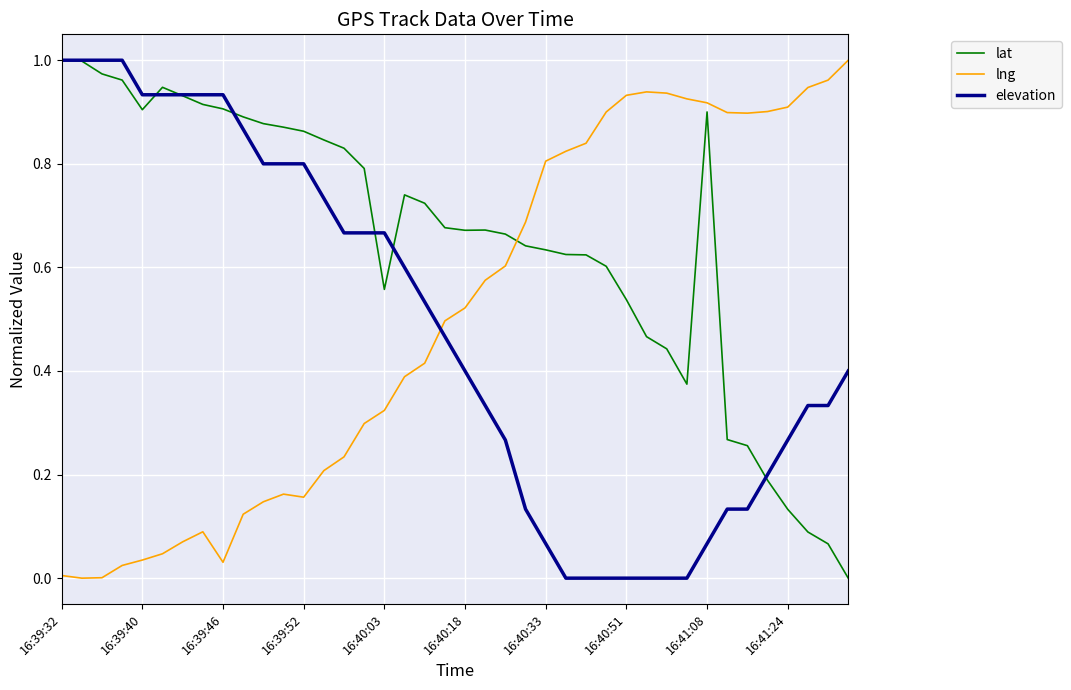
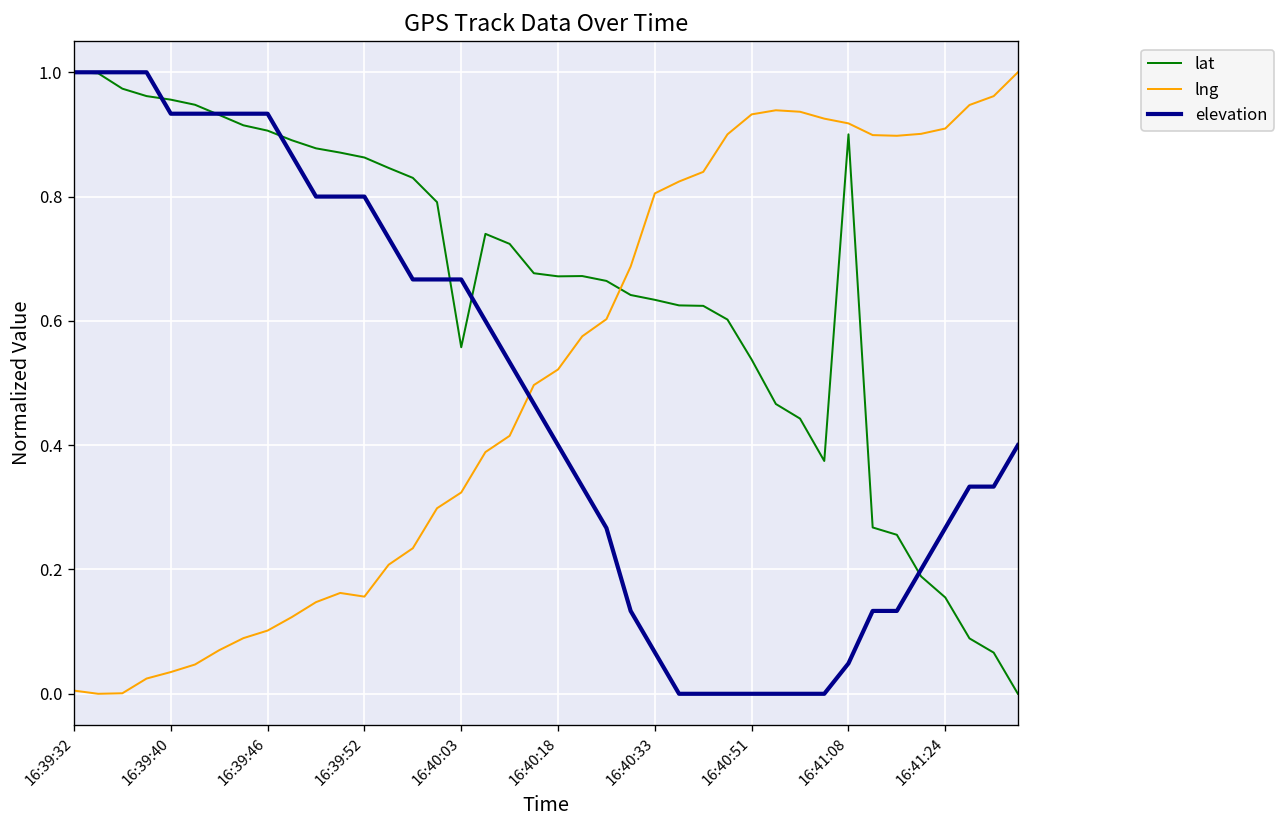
  {
    "lat": {
-     "16:39:40": 0.90,
+     "16:39:40": 0.96,
      "16:39:46": 0.91,
      "16:39:52": 0.86,
      "16:40:03": 0.56,
      "16:40:18": 0.67,
      "16:40:33": 0.63,
      "16:40:51": 0.54,
      "16:41:08": 0.90,
-     "16:41:24": 0.13
+     "16:41:24": 0.16
    },
    "lng": {
      "16:39:32": 0.01,
      "16:39:40": 0.03,
-     "16:39:46": 0.03,
+     "16:39:46": 0.10,
      "16:39:52": 0.16,
      "16:40:03": 0.32,
      "16:40:18": 0.52,
      "16:40:33": 0.81,
      "16:40:51": 0.93,
      "16:41:08": 0.92,
      "16:41:24": 0.91
    },
    "elevation": {
      "16:39:40": 0.93,
      "16:39:46": 0.93,
      "16:39:52": 0.80,
      "16:40:03": 0.67,
      "16:40:18": 0.40,
      "16:40:33": 0.07,
      "16:40:51": 0.00,
-     "16:41:08": 0.07,
+     "16:41:08": 0.05,
      "16:41:24": 0.27
    }
  }
